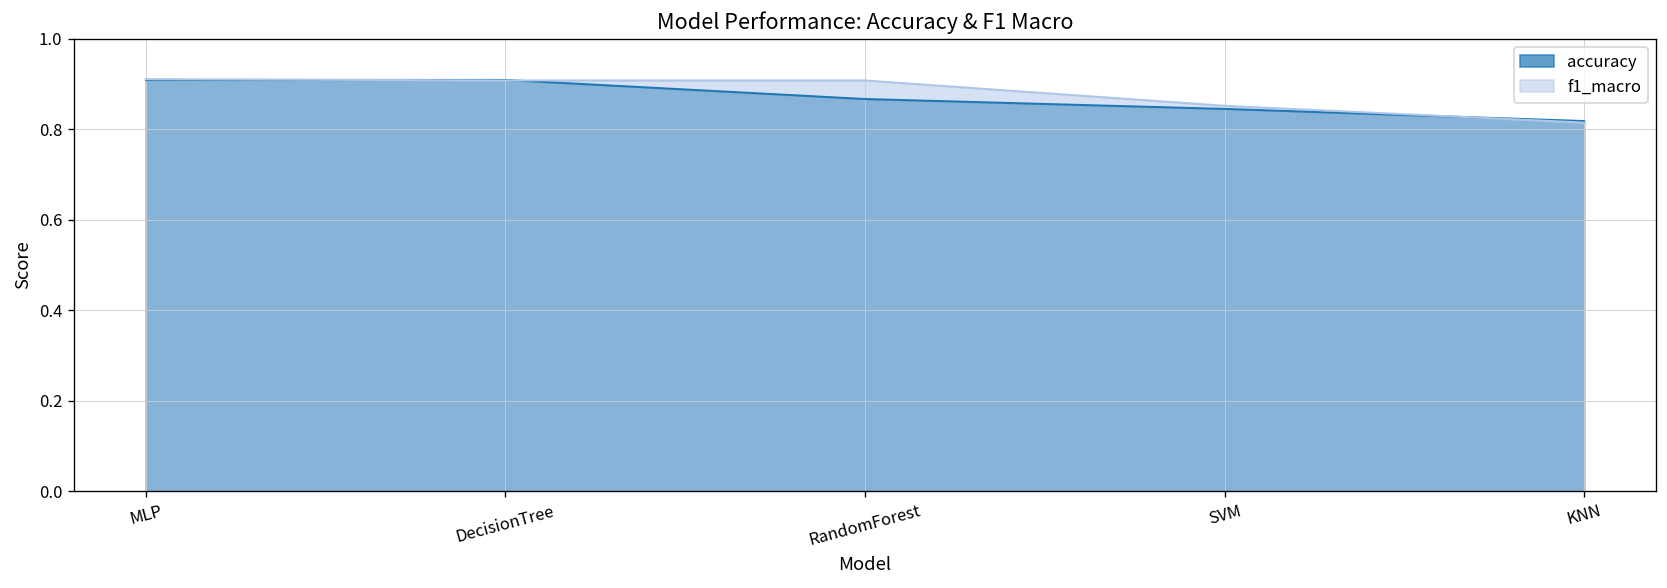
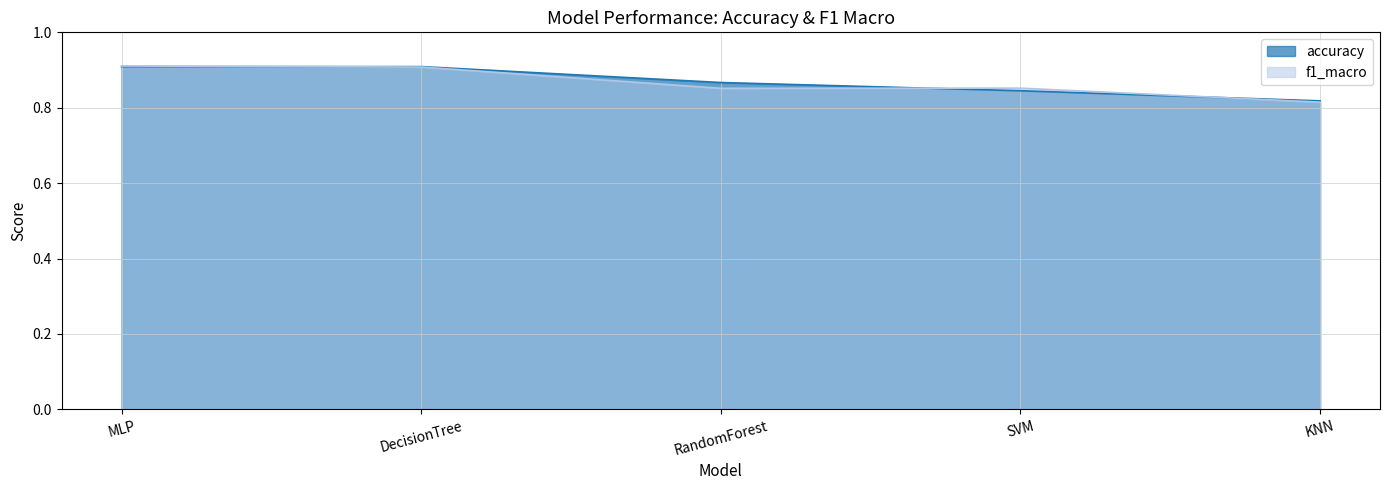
  {
    "accuracy": {
      "RandomForest": 0.87,
      "SVM": 0.85
    },
    "f1_macro": {
-     "RandomForest": 0.91,
+     "RandomForest": 0.85,
      "SVM": 0.85
    }
  }
